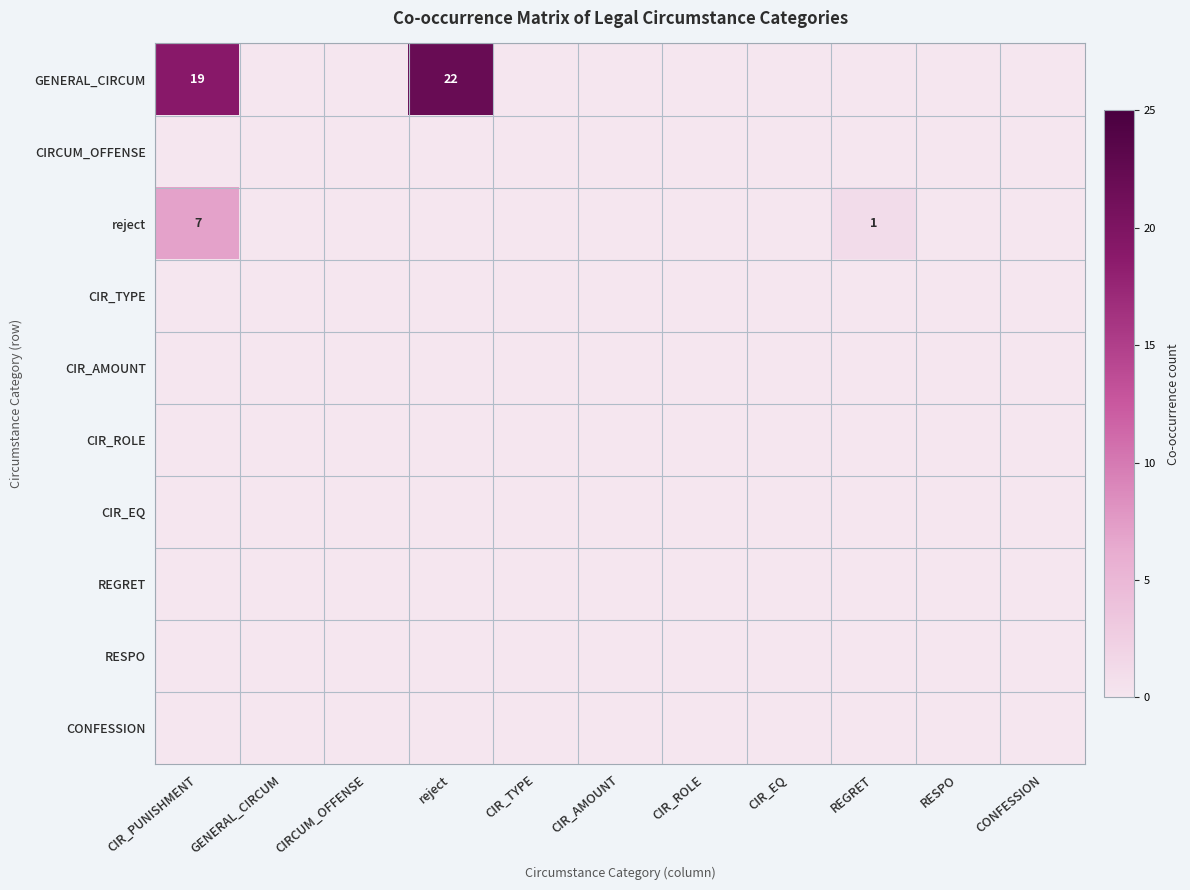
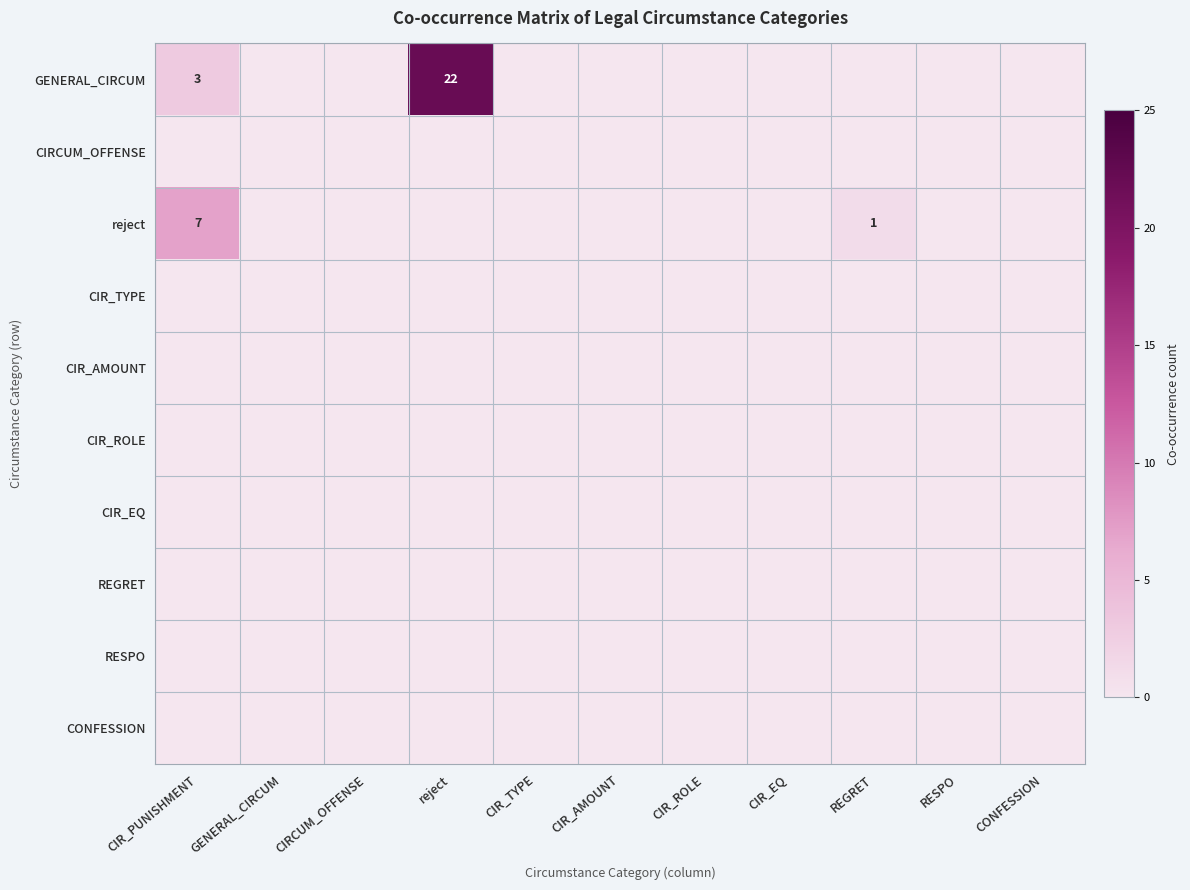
  {
    "GENERAL_CIRCUM": {
-     "CIR_PUNISHMENT": 19,
+     "CIR_PUNISHMENT": 3,
      "reject": 22
    },
    "reject": {
      "CIR_PUNISHMENT": 7,
      "REGRET": 1
    }
  }
